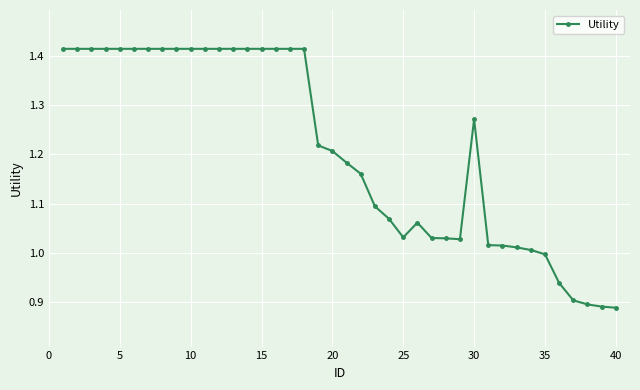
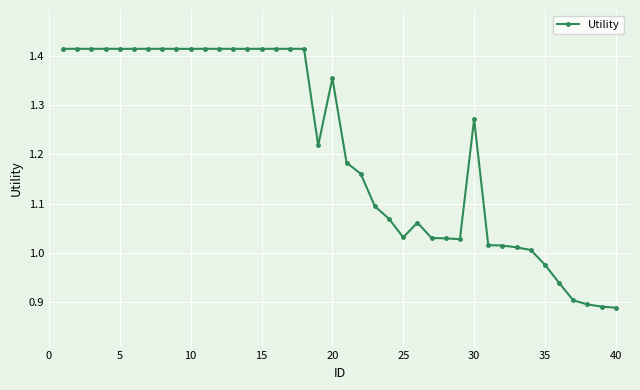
  {
    "5": 1.41,
    "10": 1.41,
    "15": 1.41,
-   "20": 1.21,
+   "20": 1.35,
    "25": 1.03,
    "30": 1.27,
-   "35": 1.00,
+   "35": 0.98,
    "40": 0.89
  }
